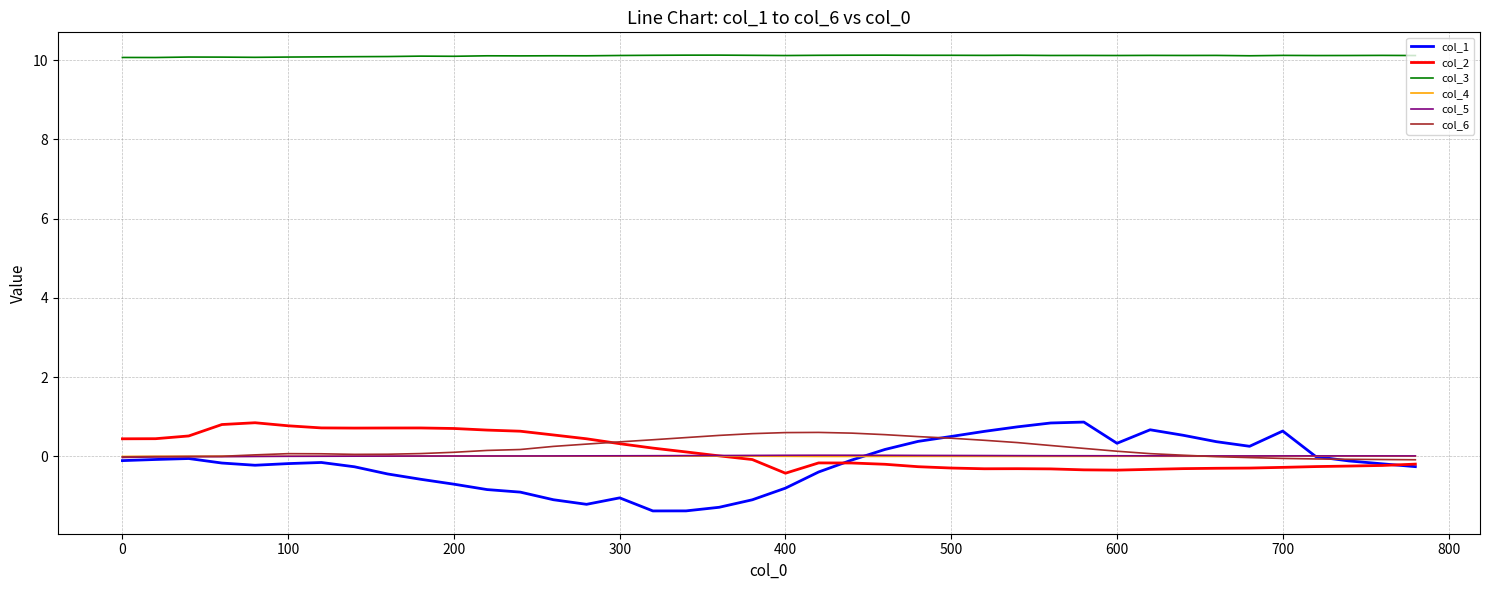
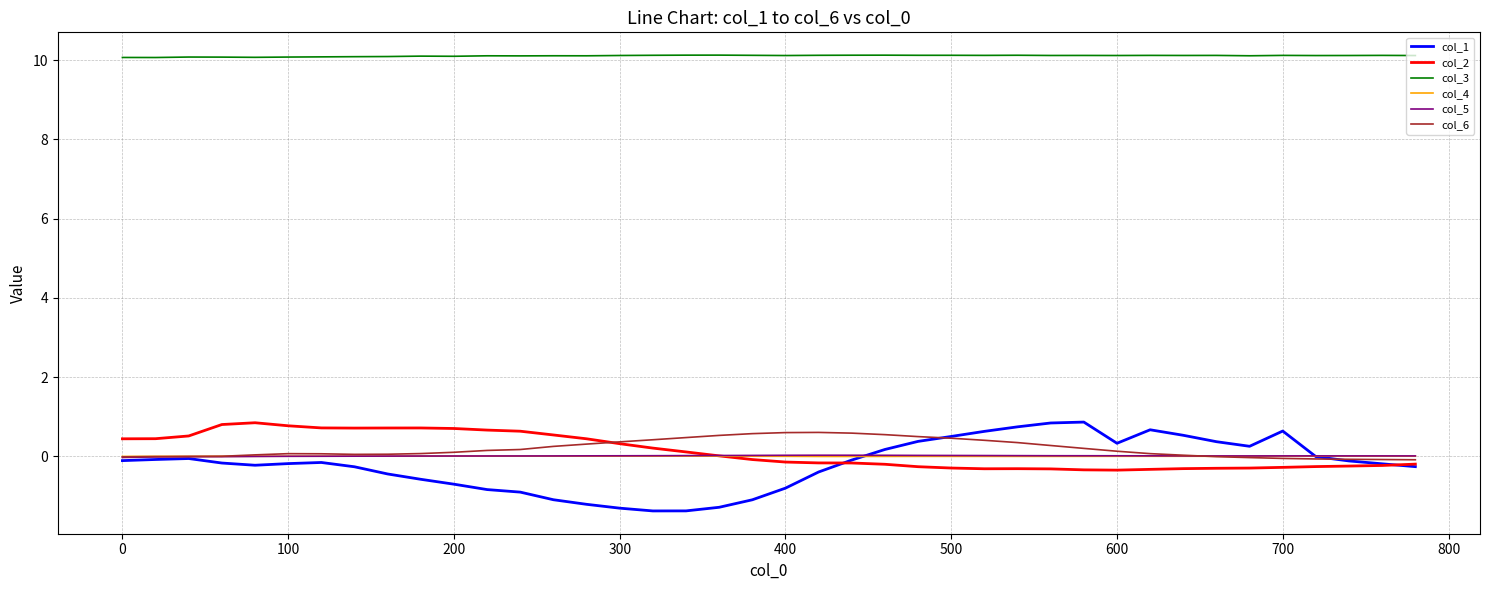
  {
    "col_1": {
      "0": -0.1,
      "100": -0.2,
      "200": -0.7,
-     "300": -1.1,
+     "300": -1.3,
      "400": -0.8,
      "600": 0.3,
      "700": 0.6
    },
    "col_2": {
      "0": 0.4,
      "100": 0.8,
      "200": 0.7,
-     "400": -0.4,
+     "400": -0.1,
      "500": -0.3,
      "600": -0.4,
      "700": -0.3
    },
    "col_3": {
      "0": 10.1,
      "100": 10.1,
      "200": 10.1,
      "300": 10.1,
      "400": 10.1,
      "500": 10.1,
      "600": 10.1,
      "700": 10.1
    },
    "col_6": {
      "200": 0.1,
      "400": 0.6,
      "600": 0.1
    }
  }
